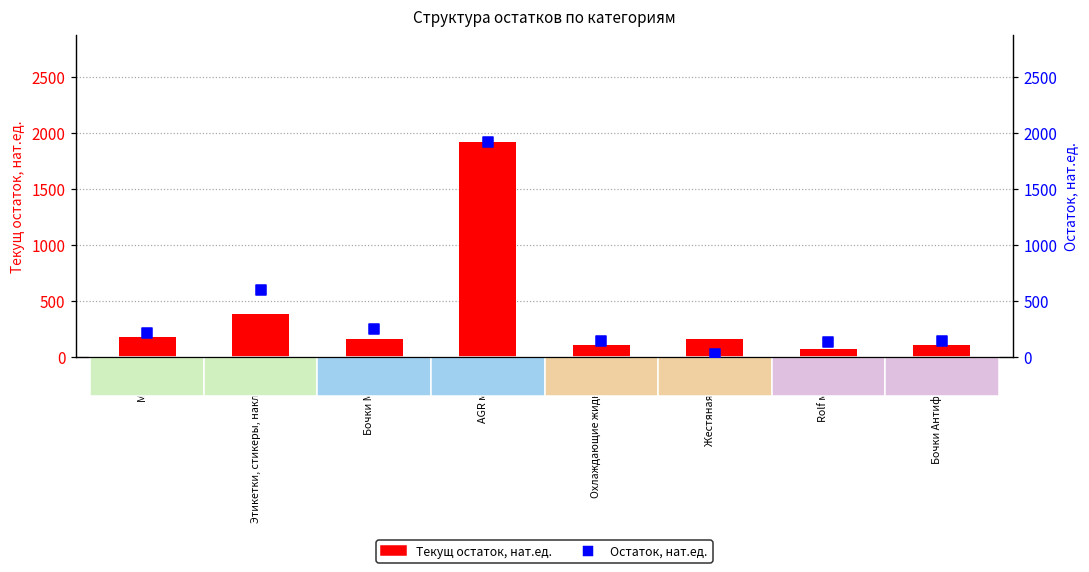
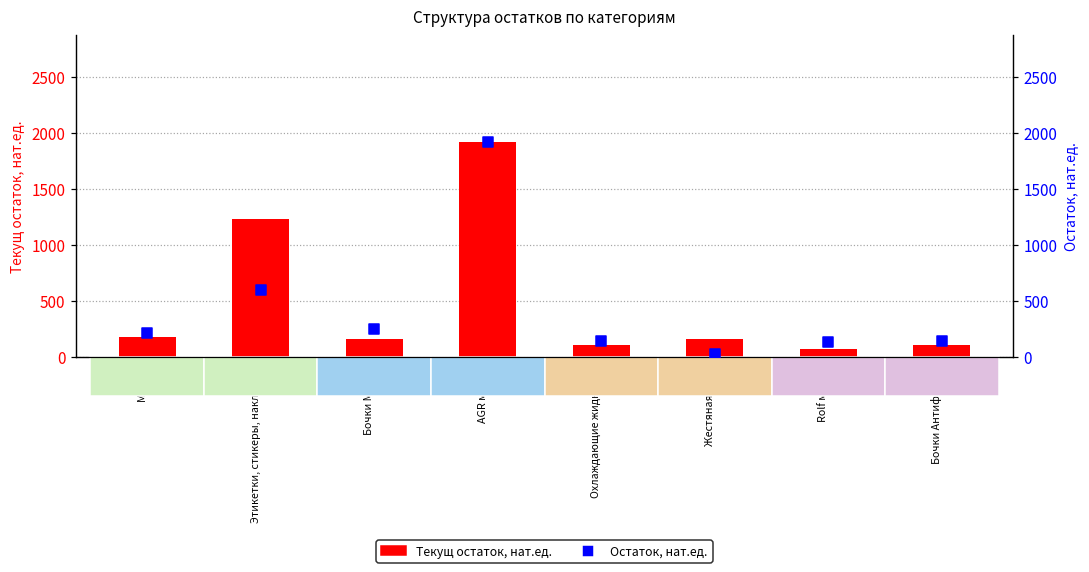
  {
    "Текущ остаток, нат.ед.": {
      "Масла": 180,
-     "Этикетки, стикеры, наклейки": 380,
+     "Этикетки, стикеры, наклейки": 1230,
      "Бочки Масла": 160,
      "AGR масла": 1920,
      "Охлаждающие жидкости": 110,
      "Жестяная тара": 160,
      "Rolf масла": 70,
      "Бочки Антифризы": 110
    }
  }
